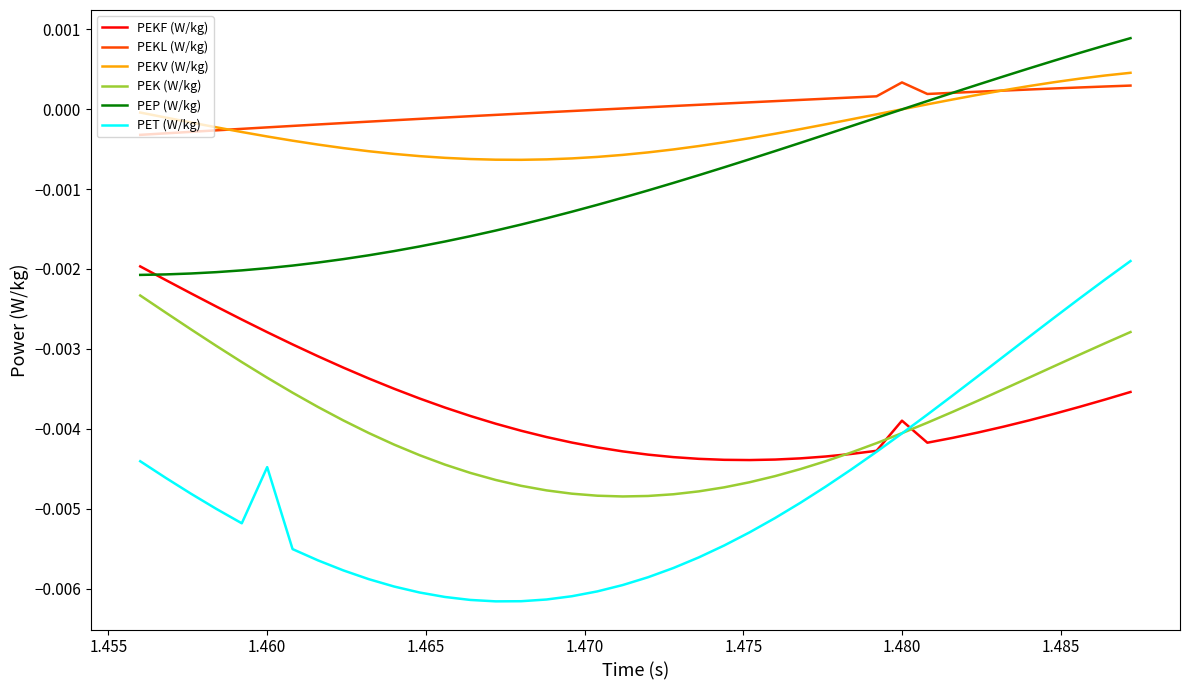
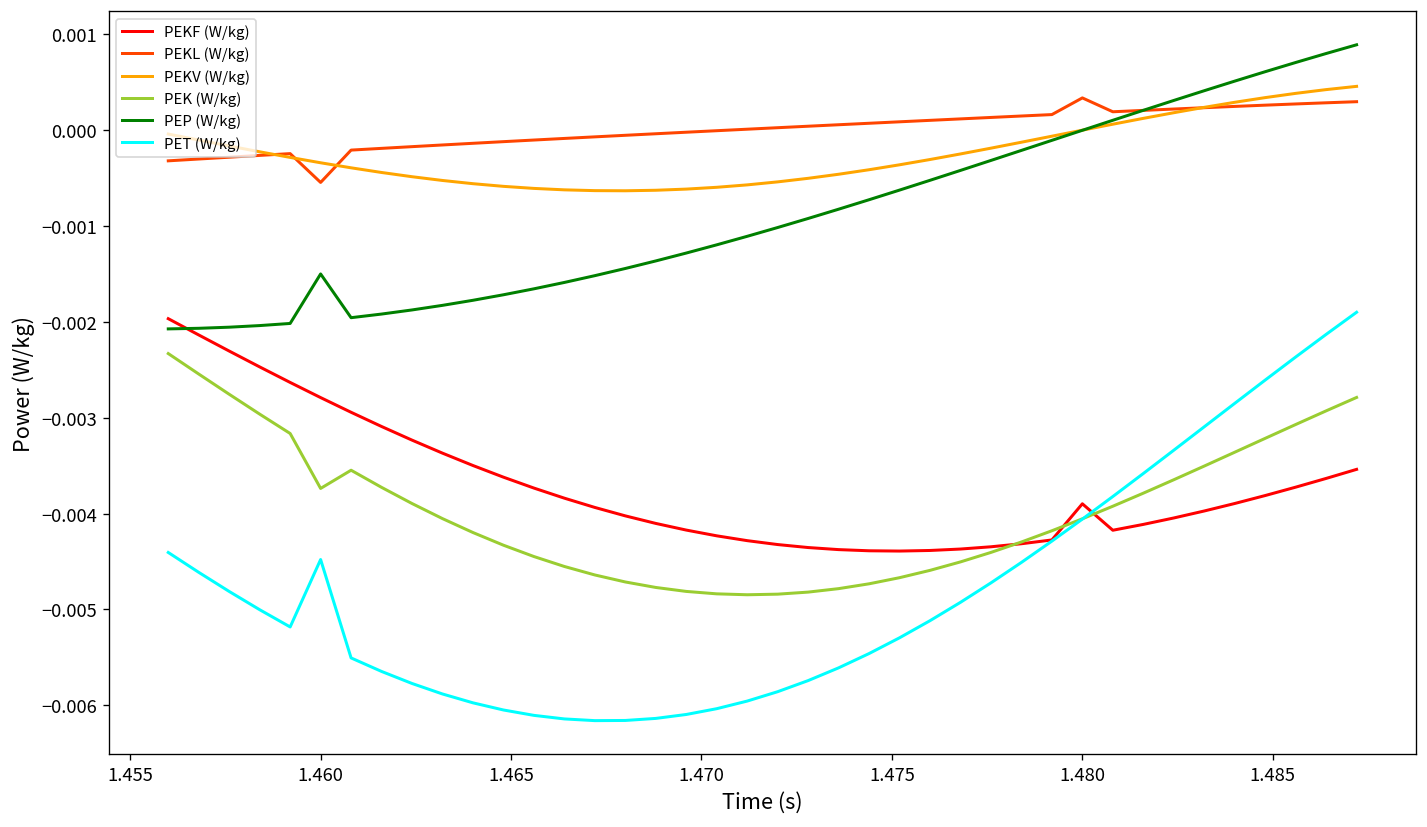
  {
    "PEKF (W/kg)": {
      "1.460": -0.0028,
      "1.480": -0.0039
    },
    "PEKL (W/kg)": {
-     "1.460": -0.0002,
+     "1.460": -0.0005,
      "1.480": 0.0003
    },
    "PEKV (W/kg)": {
      "1.460": -0.0003
    },
    "PEK (W/kg)": {
-     "1.460": -0.0034
+     "1.460": -0.0037
    },
    "PEP (W/kg)": {
-     "1.460": -0.0020
+     "1.460": -0.0015
    },
    "PET (W/kg)": {
      "1.460": -0.0045
    }
  }
